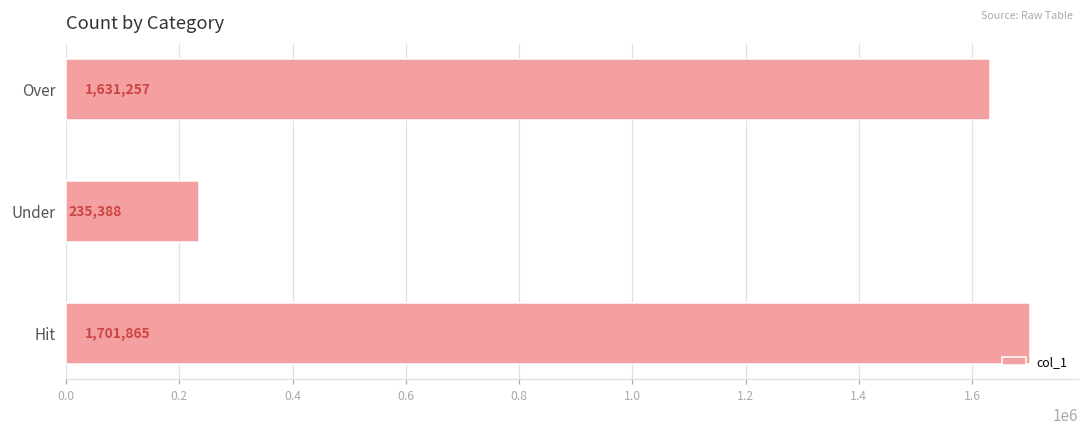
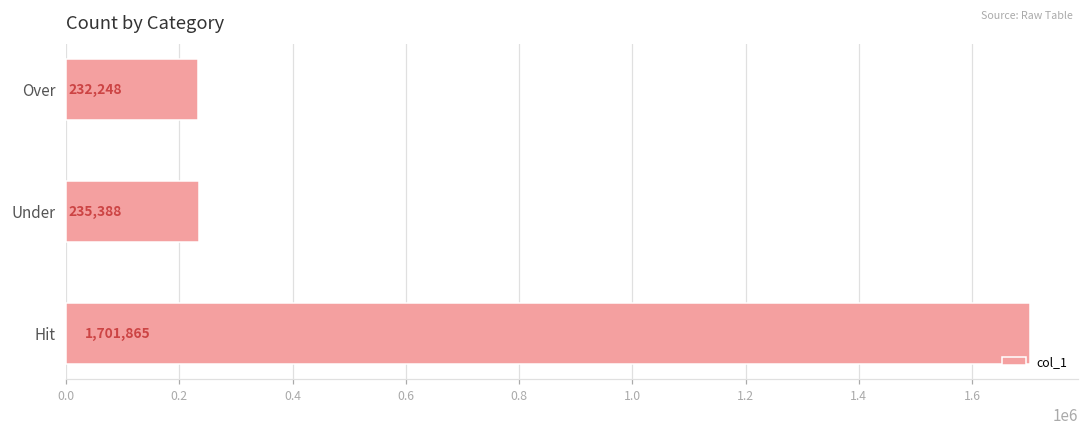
  {
-   "Over": "1,631,257",
+   "Over": "232,248",
    "Under": "235,388",
    "Hit": "1,701,865"
  }
